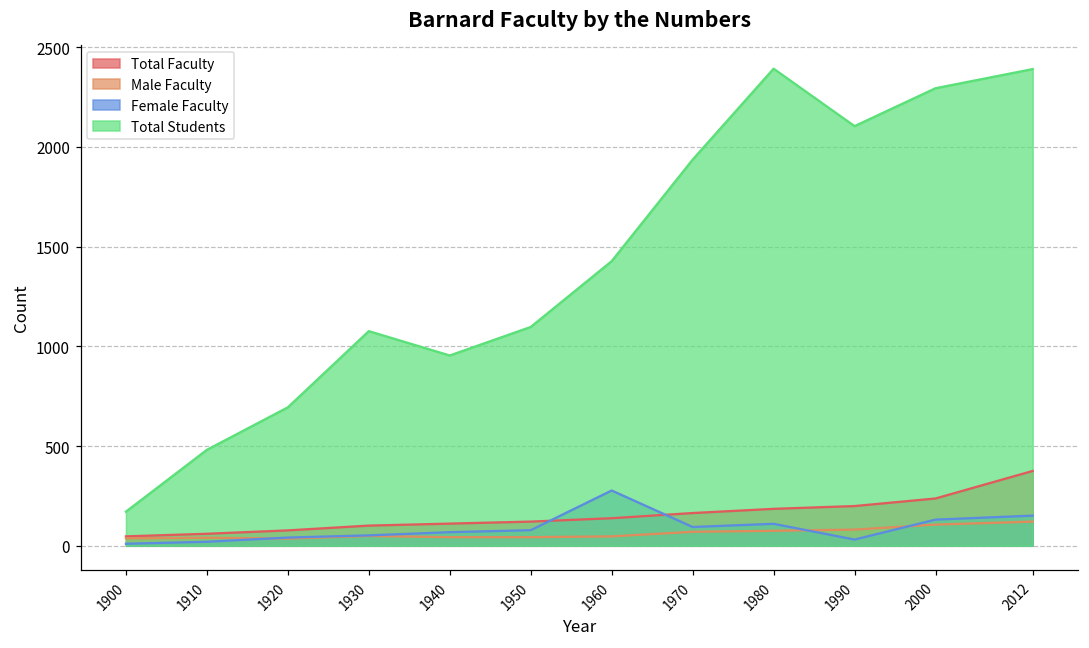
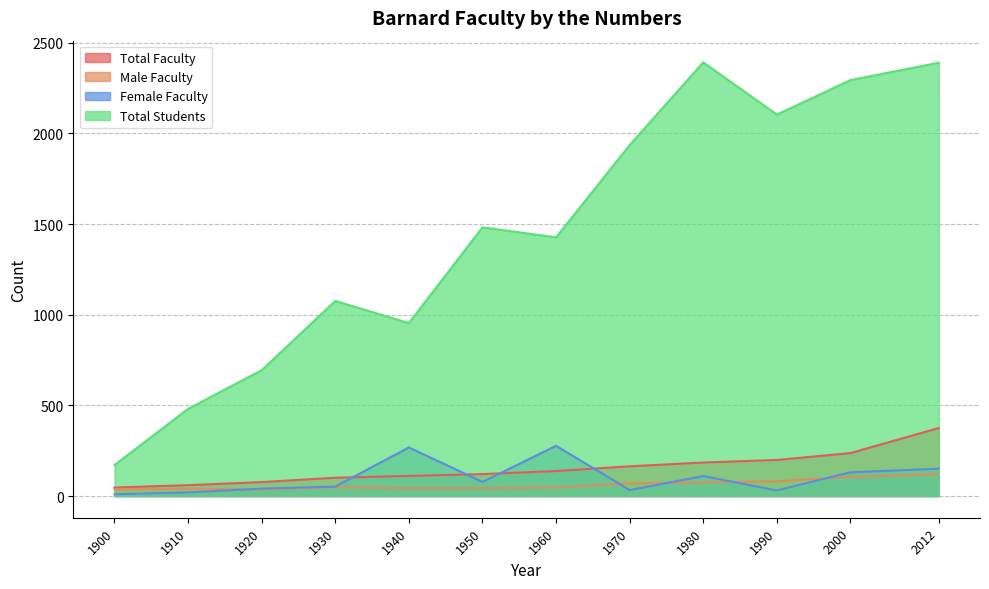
  {
    "Female Faculty": {
      "1900": 10,
      "1910": 20,
-     "1940": 70,
+     "1940": 270,
      "1950": 80,
      "1960": 280,
-     "1970": 90,
+     "1970": 30,
      "1980": 110,
      "1990": 30,
      "2000": 130,
      "2012": 150
    },
    "Total Students": {
      "1900": 170,
      "1910": 480,
      "1920": 690,
      "1930": 1080,
      "1940": 950,
-     "1950": 1100,
+     "1950": 1480,
      "1960": 1430,
      "1970": 1940,
      "1980": 2390,
      "1990": 2100,
      "2000": 2290,
      "2012": 2390
    }
  }
